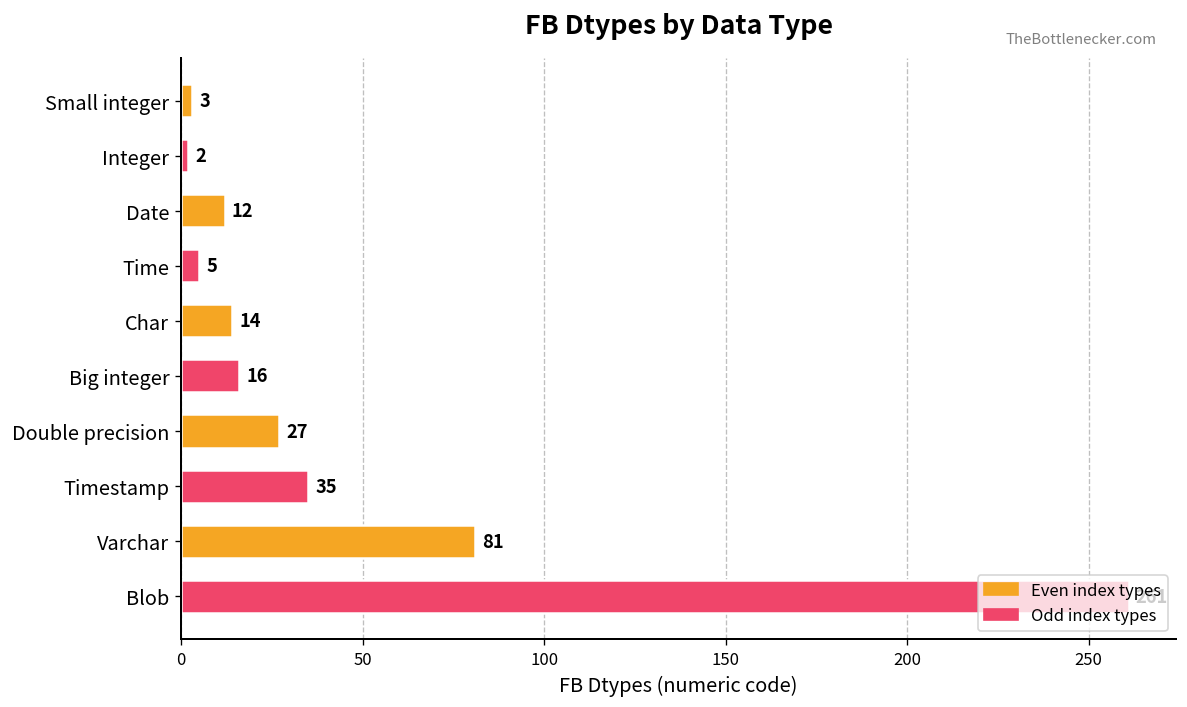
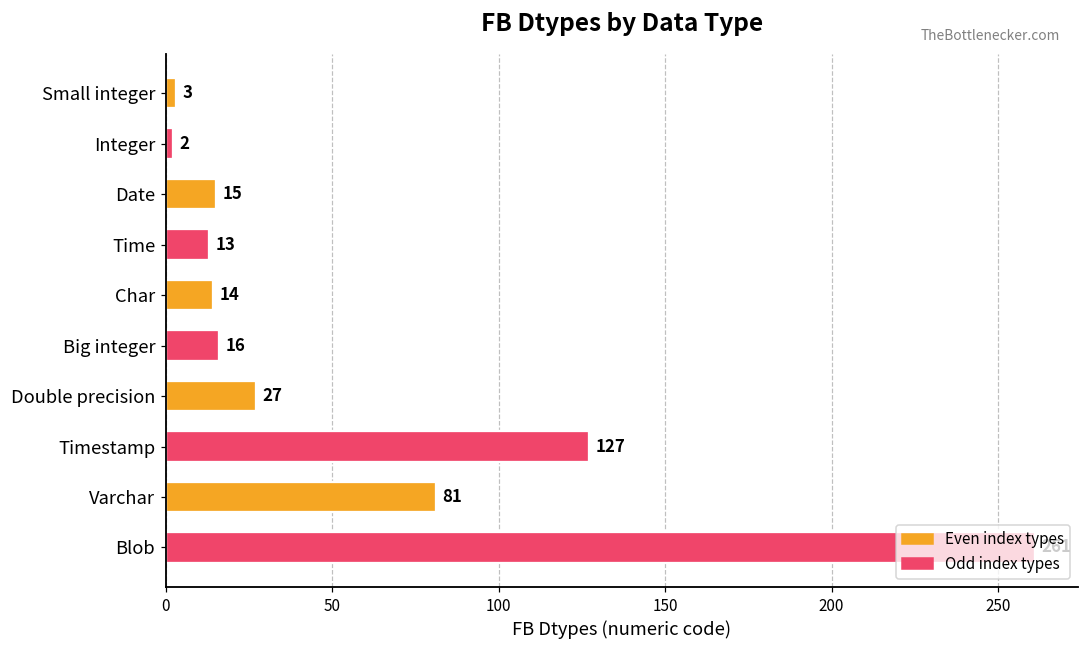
  {
    "Small integer": 3,
    "Integer": 2,
-   "Date": 12,
-   "Time": 5,
+   "Date": 15,
+   "Time": 13,
    "Char": 14,
    "Big integer": 16,
    "Double precision": 27,
-   "Timestamp": 35,
+   "Timestamp": 127,
    "Varchar": 81
  }
